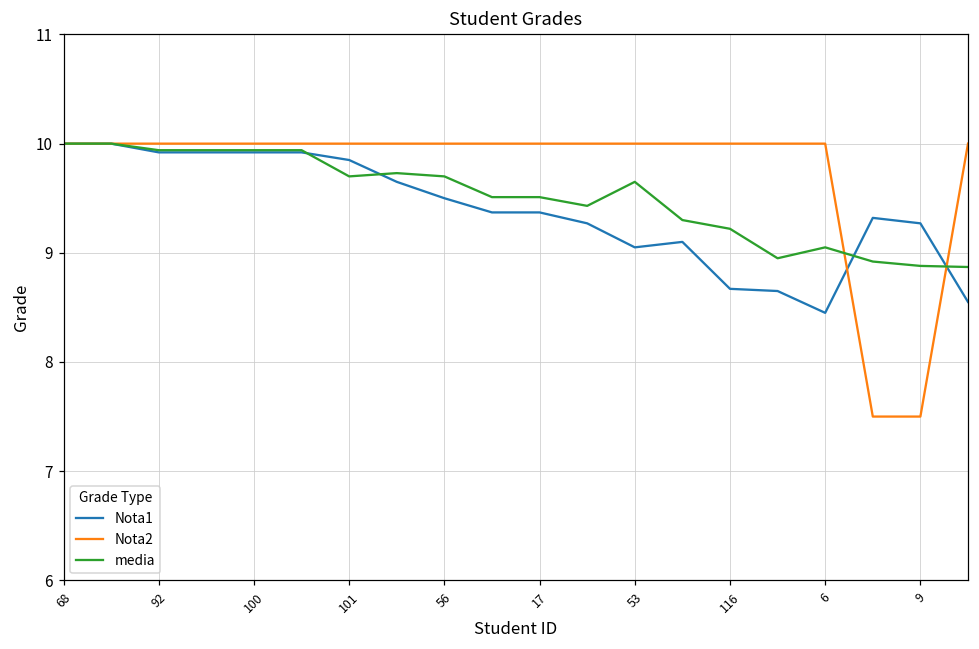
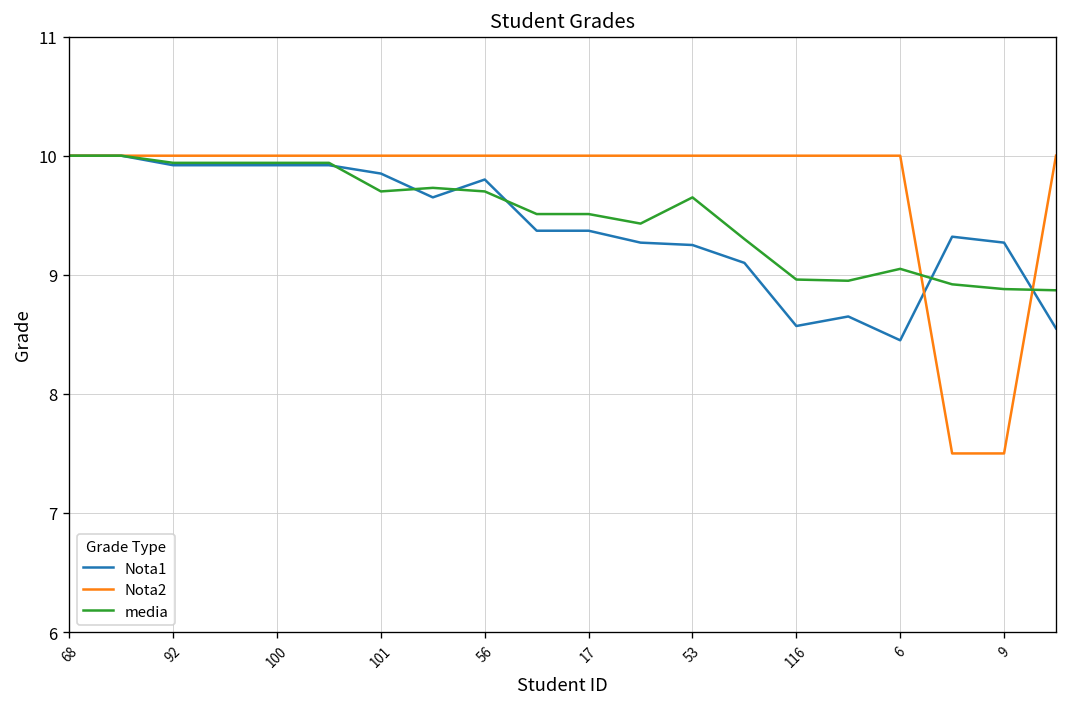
  {
    "Nota1": {
      "101": 9.9,
-     "56": 9.5,
-     "53": 9.1,
-     "116": 8.7,
+     "56": 9.8,
+     "53": 9.3,
+     "116": 8.6,
      "6": 8.5
    },
    "Nota2": {
      "92": 10.0,
      "100": 10.0,
      "101": 10.0,
      "56": 10.0,
      "53": 10.0,
      "116": 10.0,
      "6": 10.0
    },
    "media": {
      "101": 9.7,
      "56": 9.7,
      "53": 9.7,
-     "116": 9.2,
+     "116": 9.0,
      "6": 9.1
    }
  }
